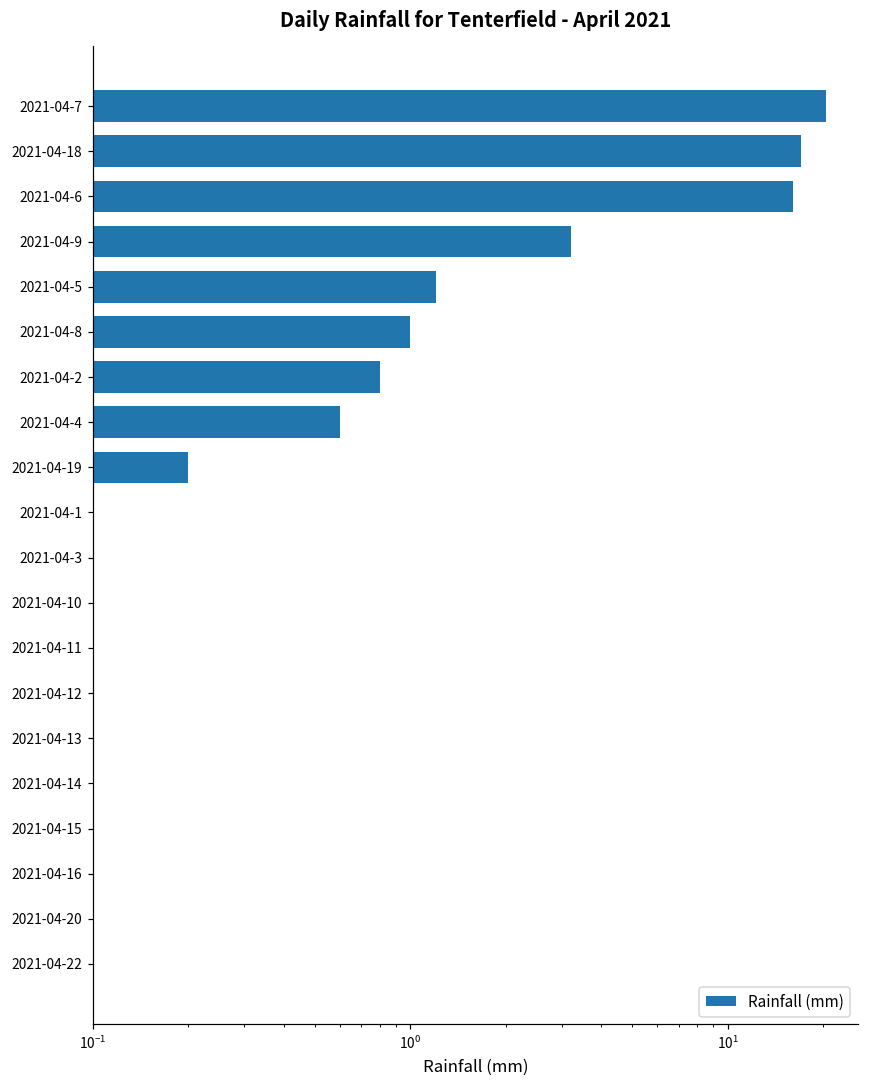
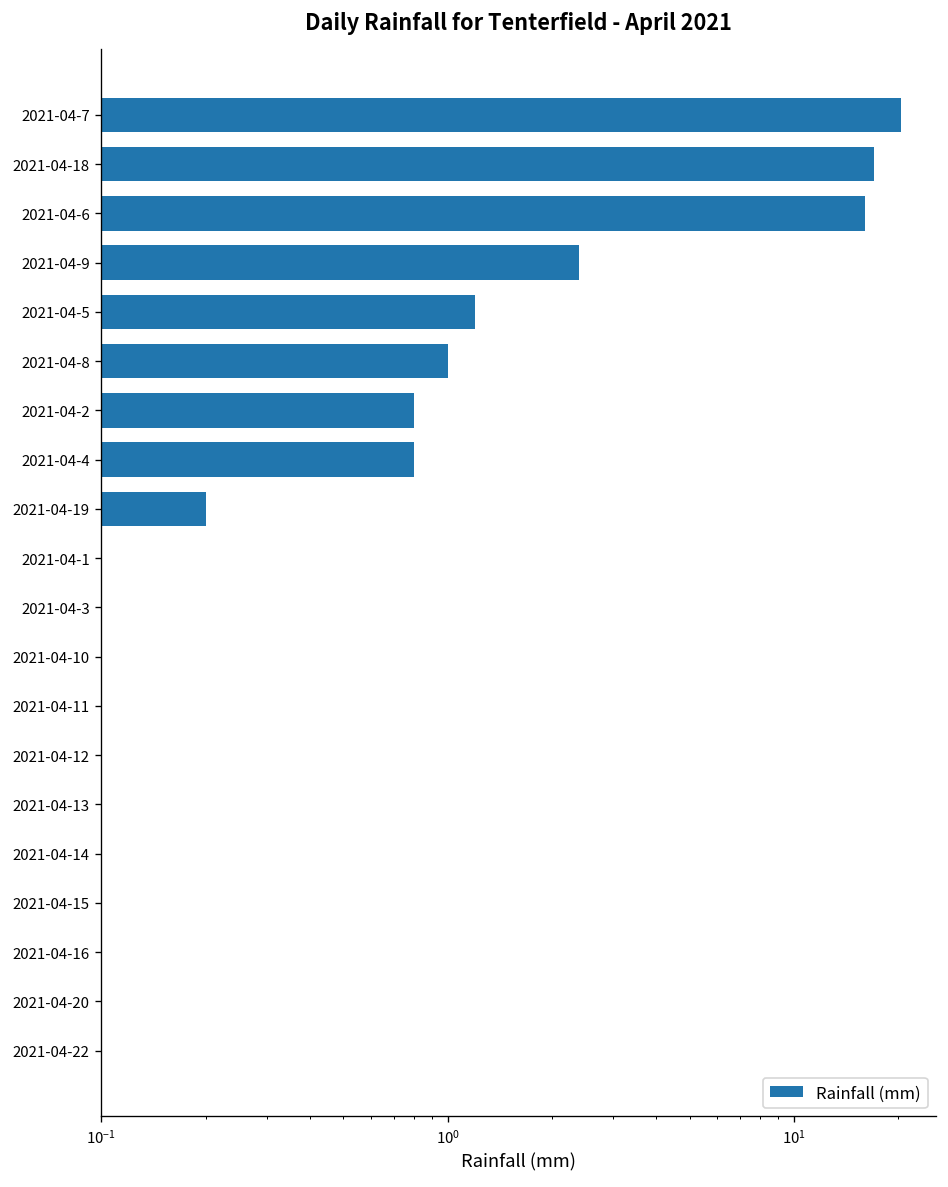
  {
    "2021-04-7": 20,
    "2021-04-18": 17,
    "2021-04-6": 16,
-   "2021-04-9": 3.2,
+   "2021-04-9": 2.4,
    "2021-04-5": 1.2,
    "2021-04-8": 1.0,
    "2021-04-2": 0.8,
-   "2021-04-4": 0.6,
+   "2021-04-4": 0.8,
    "2021-04-19": 0.2
  }
